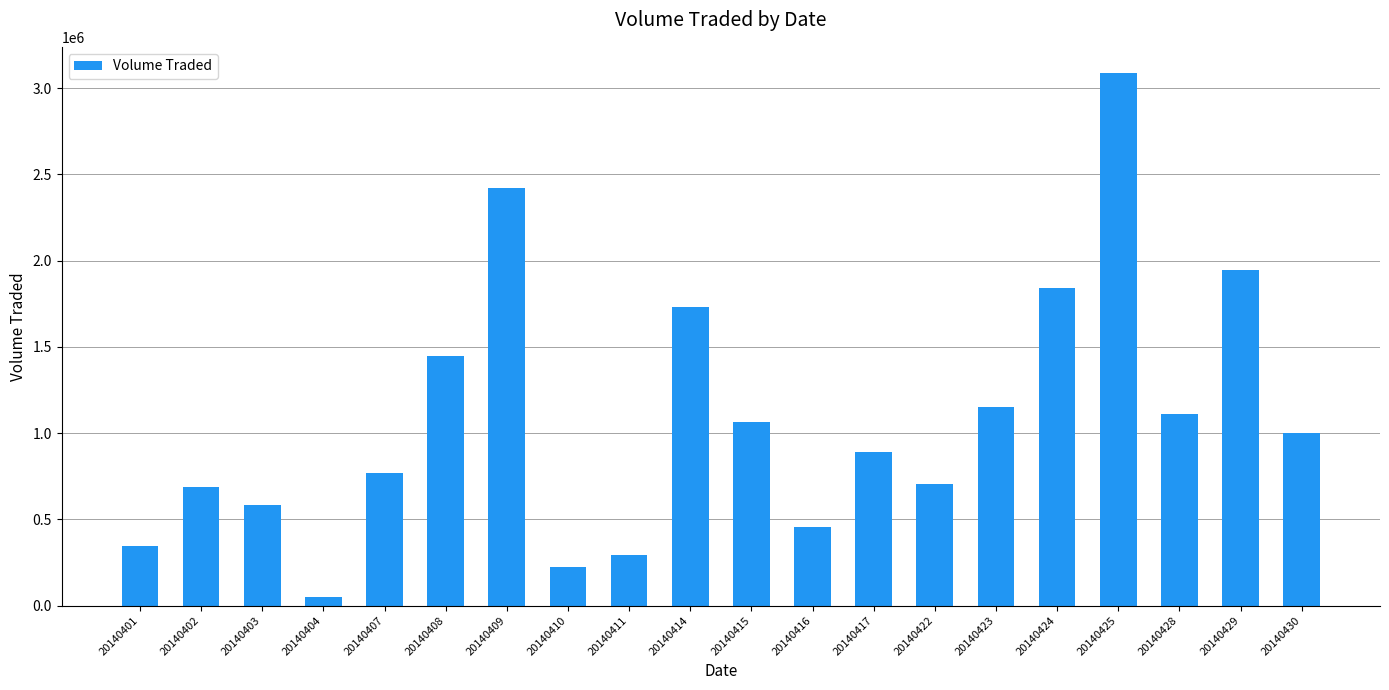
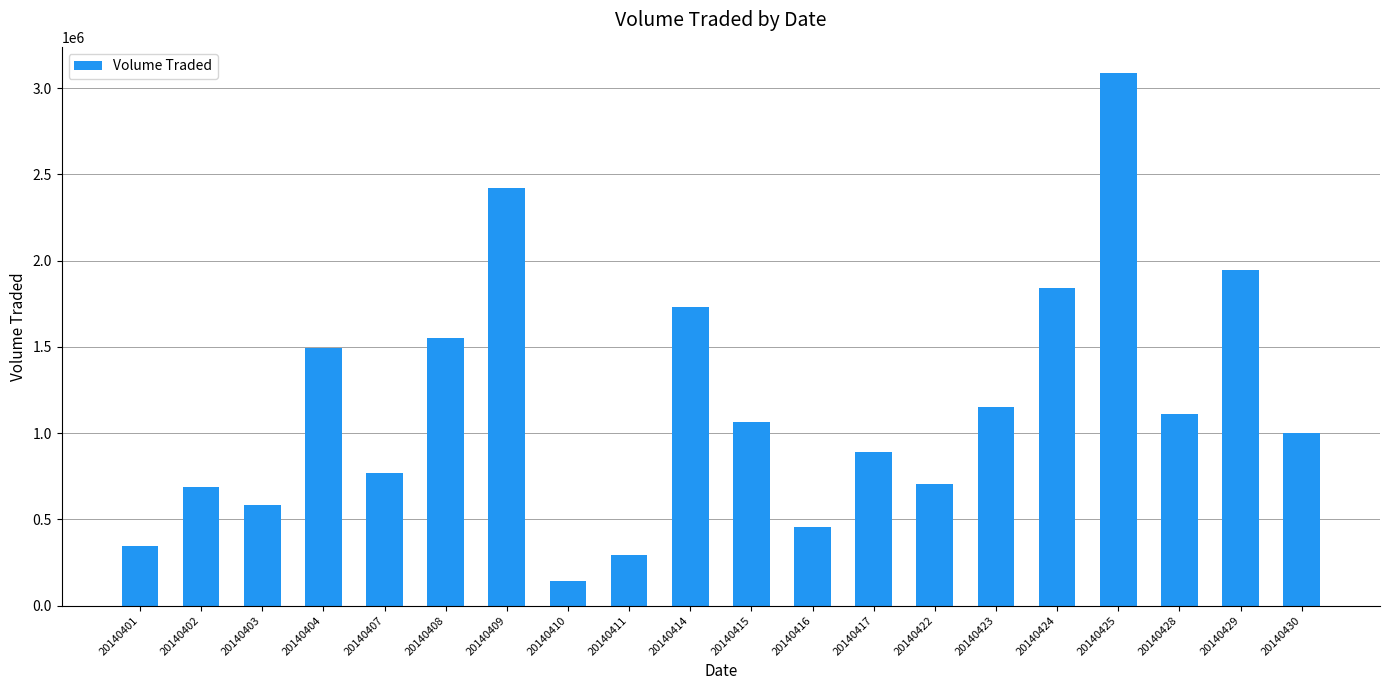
  {
    "20140401": 340000,
    "20140402": 690000,
    "20140403": 580000,
-   "20140404": 50000,
+   "20140404": 1500000,
    "20140407": 770000,
-   "20140408": 1450000,
+   "20140408": 1550000,
    "20140409": 2420000,
-   "20140410": 220000,
+   "20140410": 140000,
    "20140411": 300000,
    "20140414": 1730000,
    "20140415": 1060000,
    "20140416": 460000,
    "20140417": 890000,
    "20140422": 700000,
    "20140423": 1150000,
    "20140424": 1840000,
    "20140425": 3090000,
    "20140428": 1110000,
    "20140429": 1940000,
    "20140430": 1000000
  }
